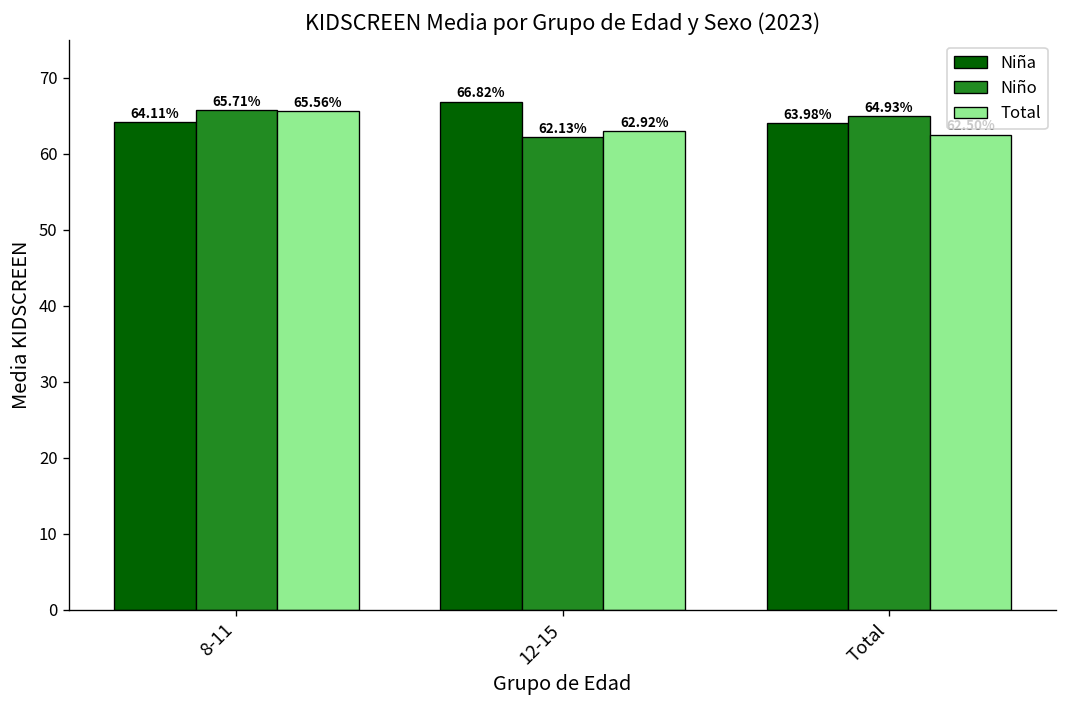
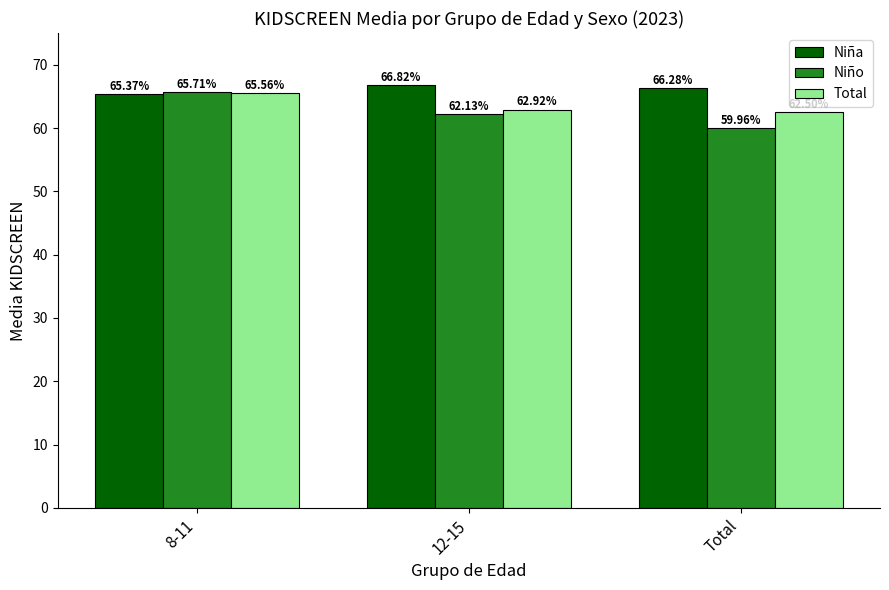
  {
    "Niña": {
-     "8-11": "64.11%",
+     "8-11": "65.37%",
      "12-15": "66.82%",
-     "Total": "63.98%"
+     "Total": "66.28%"
    },
    "Niño": {
      "8-11": "65.71%",
      "12-15": "62.13%",
-     "Total": "64.93%"
+     "Total": "59.96%"
    },
    "Total": {
      "8-11": "65.56%",
      "12-15": "62.92%"
    }
  }
